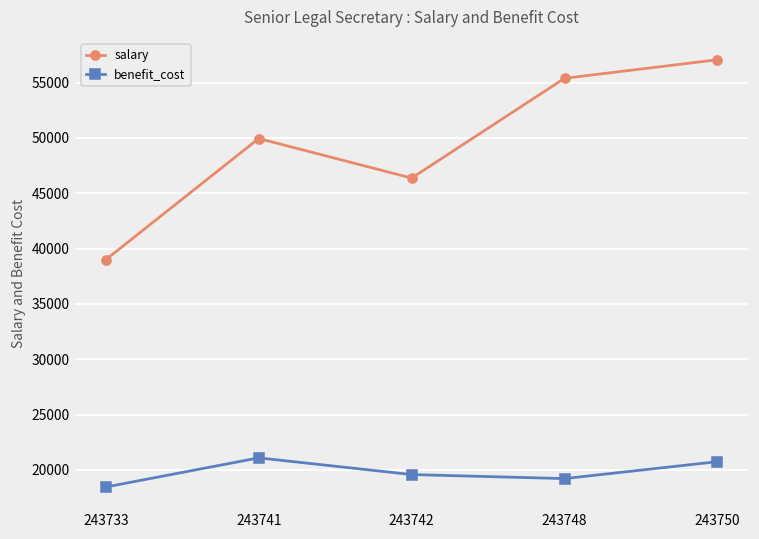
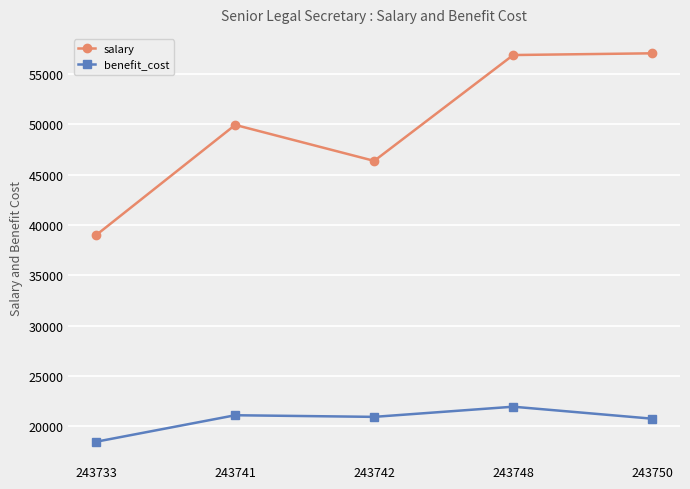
  {
    "salary": {
      "243733": 39000,
      "243741": 50000,
      "243742": 46400,
-     "243748": 55400,
+     "243748": 56900,
      "243750": 57100
    },
    "benefit_cost": {
      "243733": 18400,
      "243741": 21100,
-     "243742": 19600,
-     "243748": 19200,
+     "243742": 20900,
+     "243748": 21900,
      "243750": 20700
    }
  }
